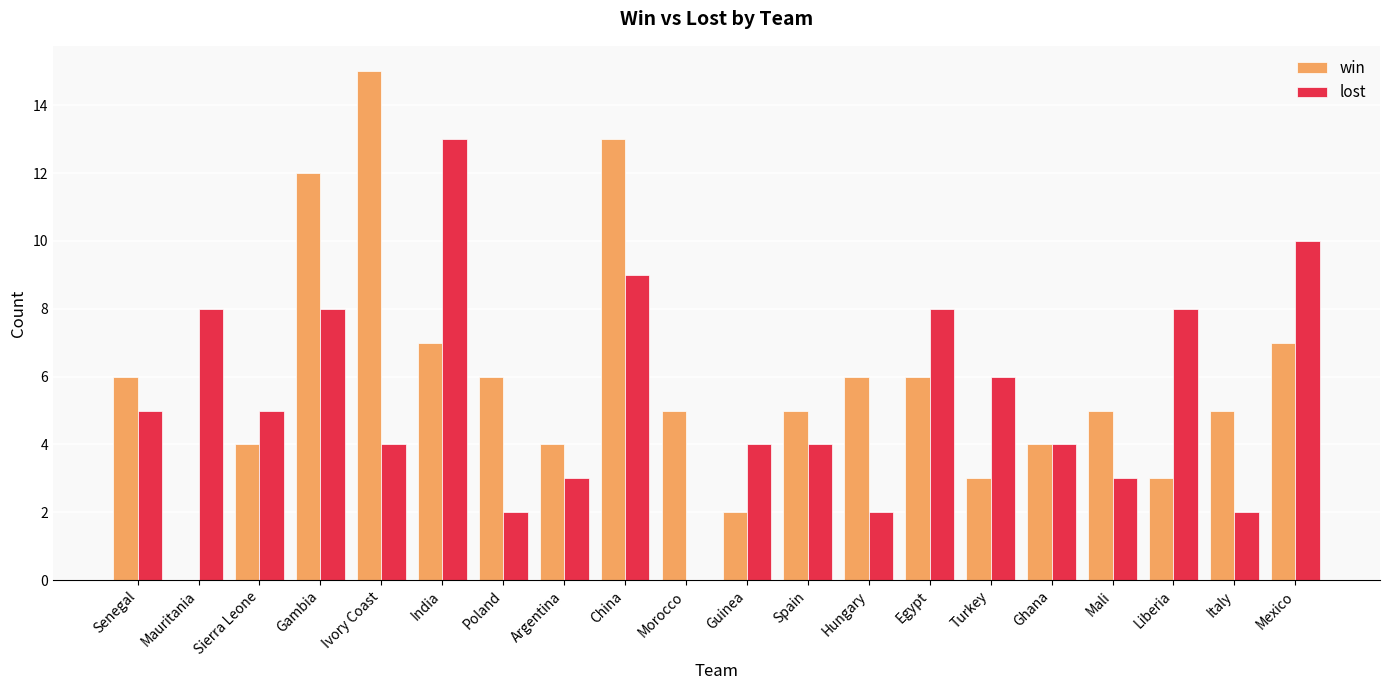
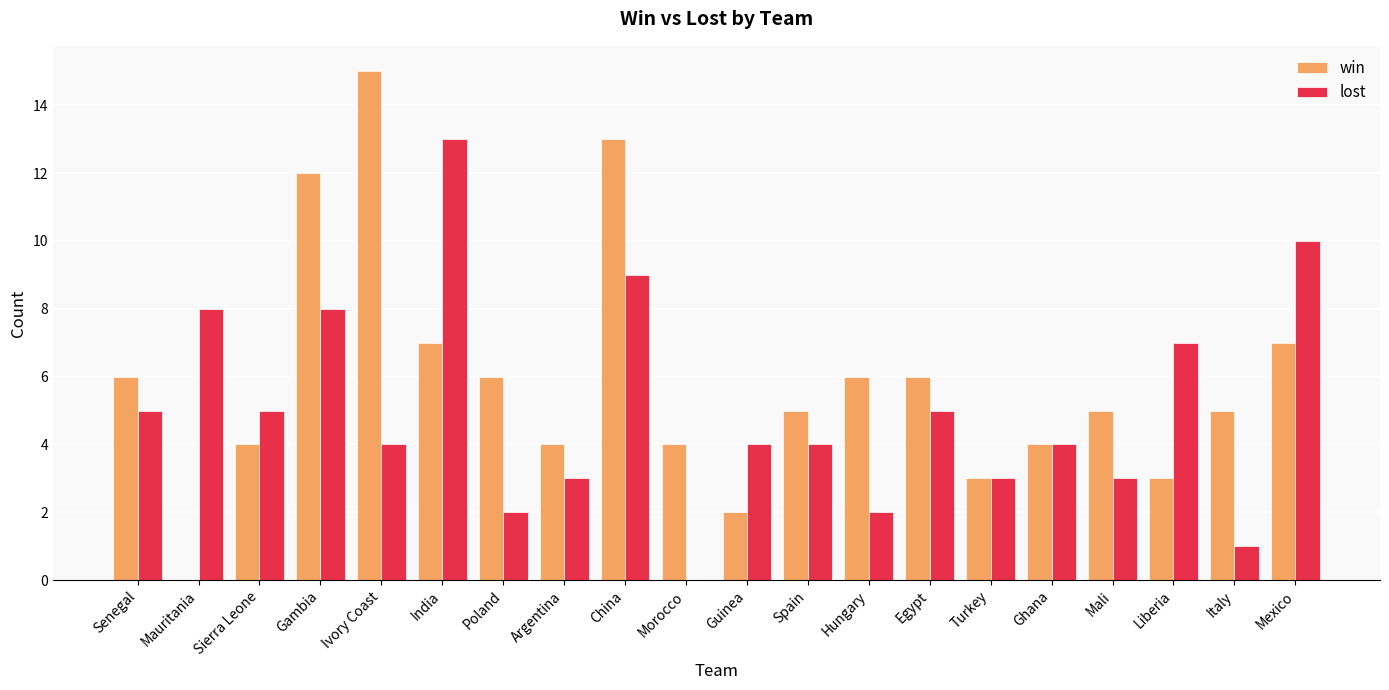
  {
    "win": {
      "Senegal": 6,
      "Mauritania": 0,
      "Sierra Leone": 4,
      "Gambia": 12,
      "Ivory Coast": 15,
      "India": 7,
      "Poland": 6,
      "Argentina": 4,
      "China": 13,
-     "Morocco": 5,
+     "Morocco": 4,
      "Guinea": 2,
      "Spain": 5,
      "Hungary": 6,
      "Egypt": 6,
      "Turkey": 3,
      "Ghana": 4,
      "Mali": 5,
      "Liberia": 3,
      "Italy": 5,
      "Mexico": 7
    },
    "lost": {
      "Senegal": 5,
      "Mauritania": 8,
      "Sierra Leone": 5,
      "Gambia": 8,
      "Ivory Coast": 4,
      "India": 13,
      "Poland": 2,
      "Argentina": 3,
      "China": 9,
      "Morocco": 0,
      "Guinea": 4,
      "Spain": 4,
      "Hungary": 2,
-     "Egypt": 8,
-     "Turkey": 6,
+     "Egypt": 5,
+     "Turkey": 3,
      "Ghana": 4,
      "Mali": 3,
-     "Liberia": 8,
-     "Italy": 2,
+     "Liberia": 7,
+     "Italy": 1,
      "Mexico": 10
    }
  }
